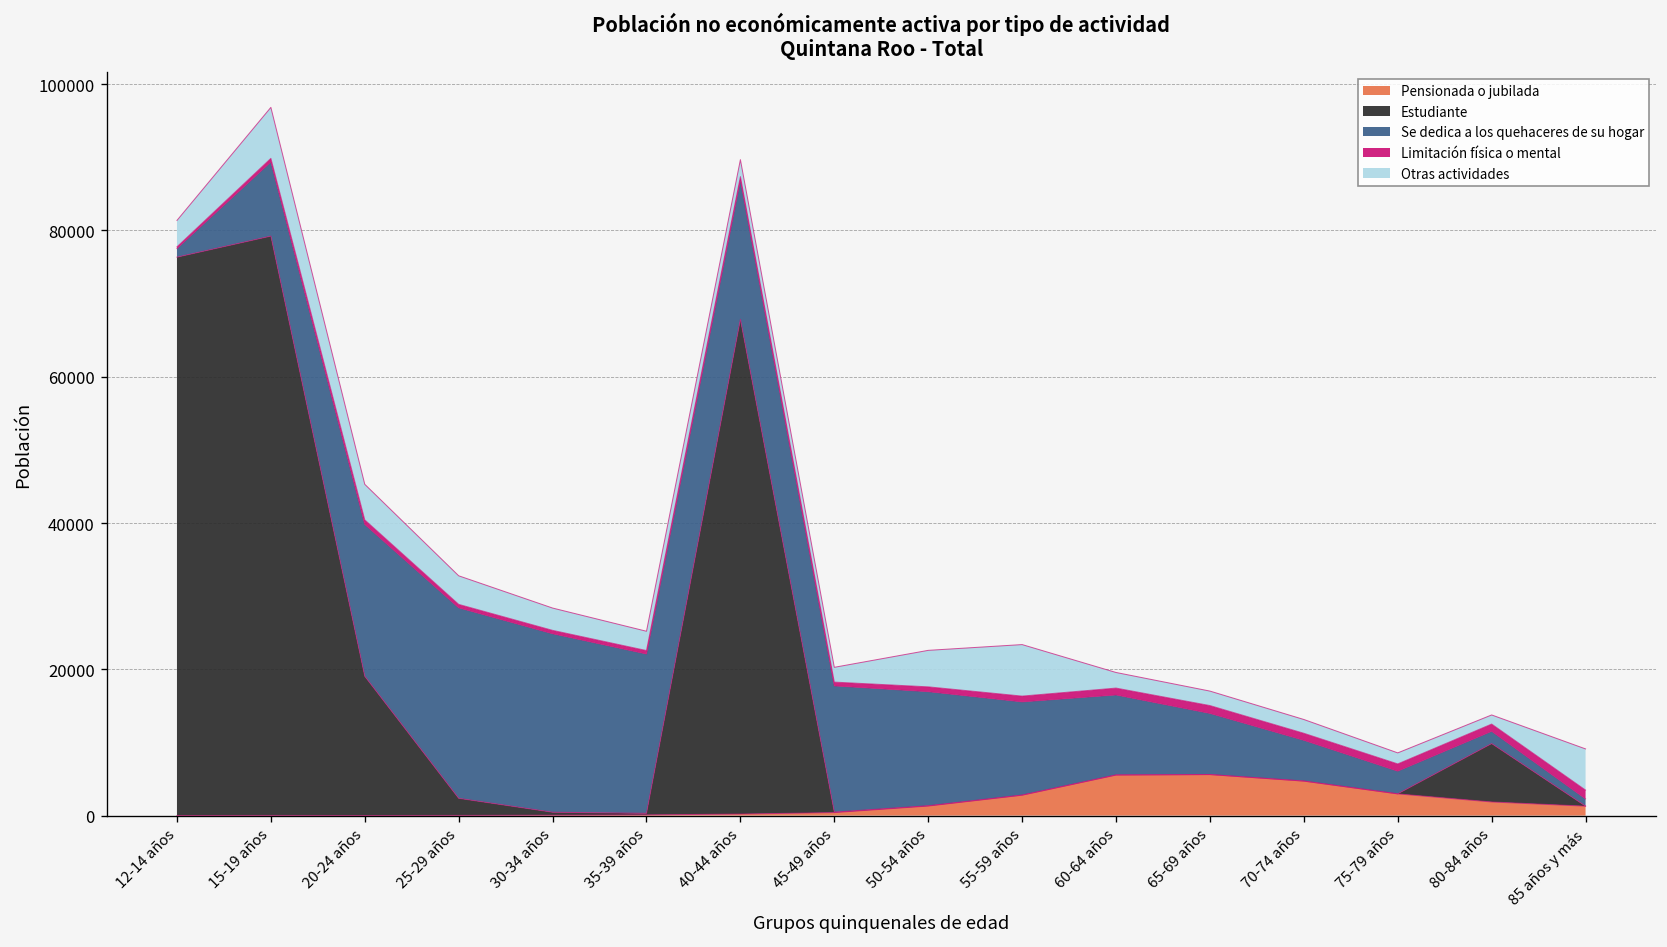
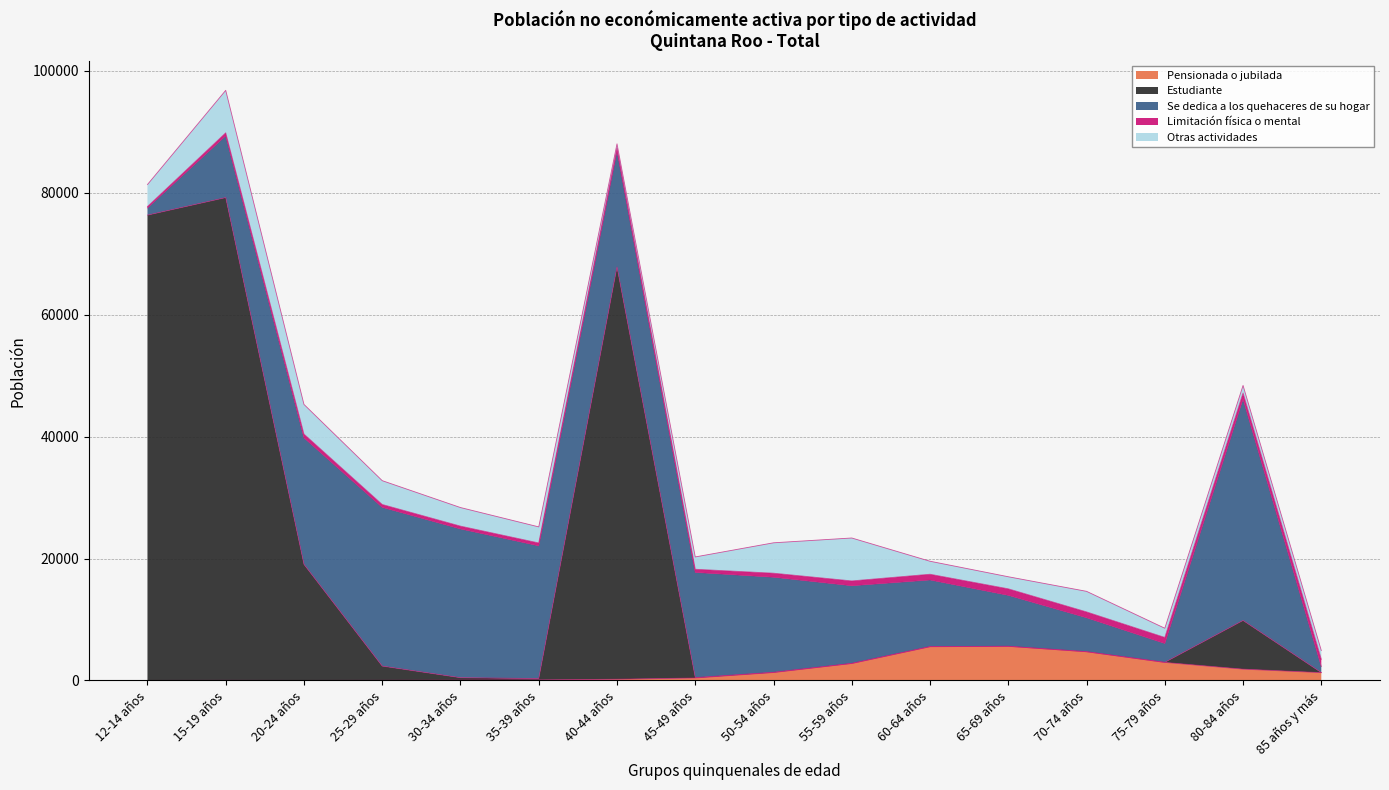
  {
    "Pensionada o jubilada": {
      "12-14 años": 0,
      "15-19 años": 0,
      "20-24 años": 0,
      "25-29 años": 0,
      "40-44 años": 0,
      "80-84 años": 2000
    },
    "Estudiante": {
      "12-14 años": 76000,
      "15-19 años": 79000,
      "20-24 años": 19000,
      "25-29 años": 2000,
      "40-44 años": 68000,
      "80-84 años": 8000
    },
    "Se dedica a los quehaceres de su hogar": {
      "15-19 años": 10000,
      "20-24 años": 21000,
      "25-29 años": 26000,
      "30-34 años": 24000,
      "35-39 años": 22000,
      "40-44 años": 19000,
      "45-49 años": 17000,
      "50-54 años": 16000,
      "55-59 años": 13000,
      "60-64 años": 11000,
      "65-69 años": 8000,
      "70-74 años": 6000,
      "75-79 años": 3000,
-     "80-84 años": 2000,
+     "80-84 años": 36000,
      "85 años y más": 1000
    },
    "Limitación física o mental": {
      "15-19 años": 0,
      "20-24 años": 1000,
      "25-29 años": 0,
      "30-34 años": 0,
      "35-39 años": 0,
      "40-44 años": 0,
      "45-49 años": 1000,
      "50-54 años": 1000,
      "55-59 años": 1000,
      "60-64 años": 1000,
      "65-69 años": 1000,
      "70-74 años": 1000,
      "75-79 años": 1000,
      "80-84 años": 1000,
      "85 años y más": 1000
    },
    "Otras actividades": {
      "12-14 años": 4000,
      "15-19 años": 7000,
      "20-24 años": 5000,
      "25-29 años": 4000,
      "30-34 años": 3000,
      "35-39 años": 3000,
-     "40-44 años": 2000,
+     "40-44 años": 1000,
      "45-49 años": 2000,
      "50-54 años": 5000,
      "55-59 años": 7000,
      "60-64 años": 2000,
      "65-69 años": 2000,
-     "70-74 años": 2000,
+     "70-74 años": 3000,
      "75-79 años": 2000,
      "80-84 años": 1000,
-     "85 años y más": 6000
+     "85 años y más": 1000
    }
  }
